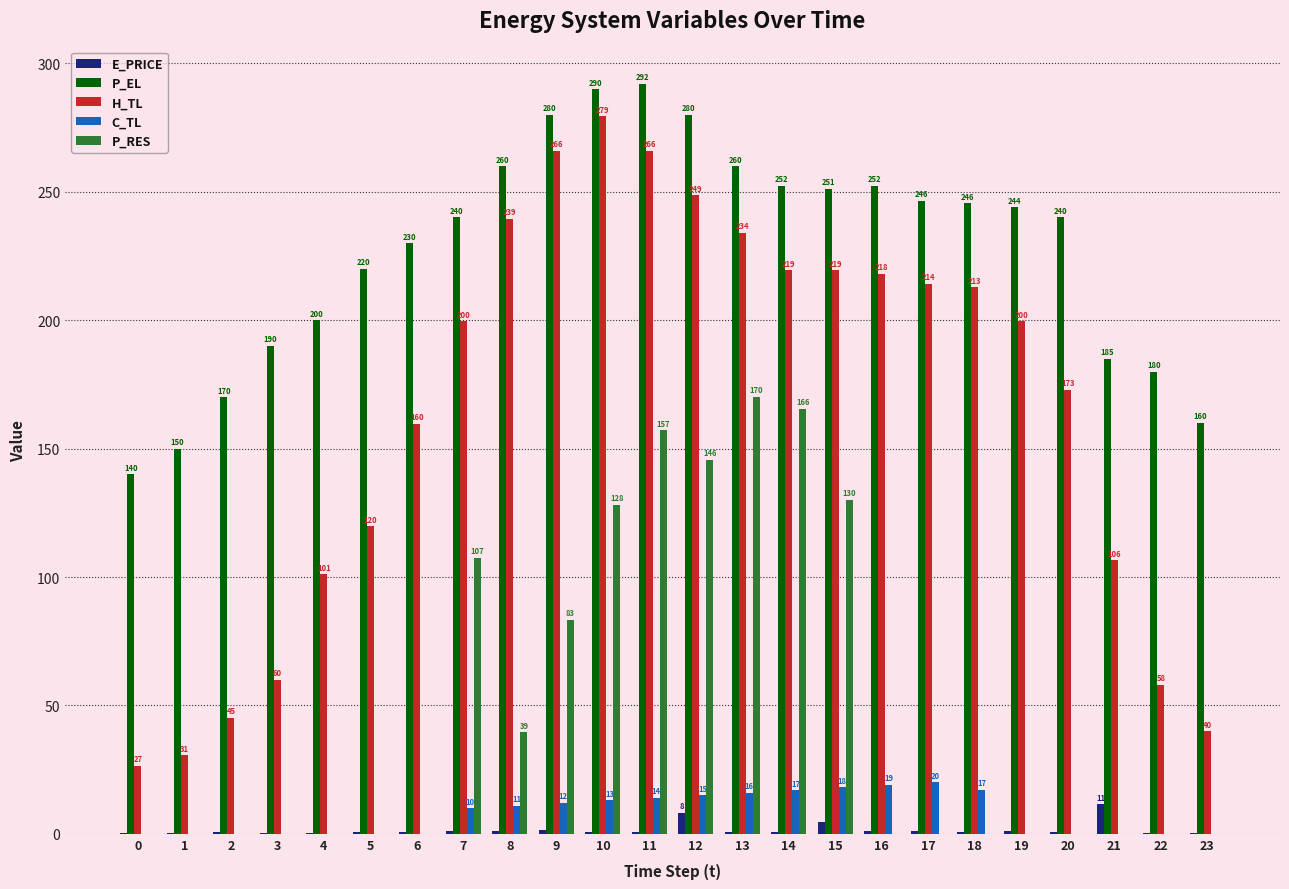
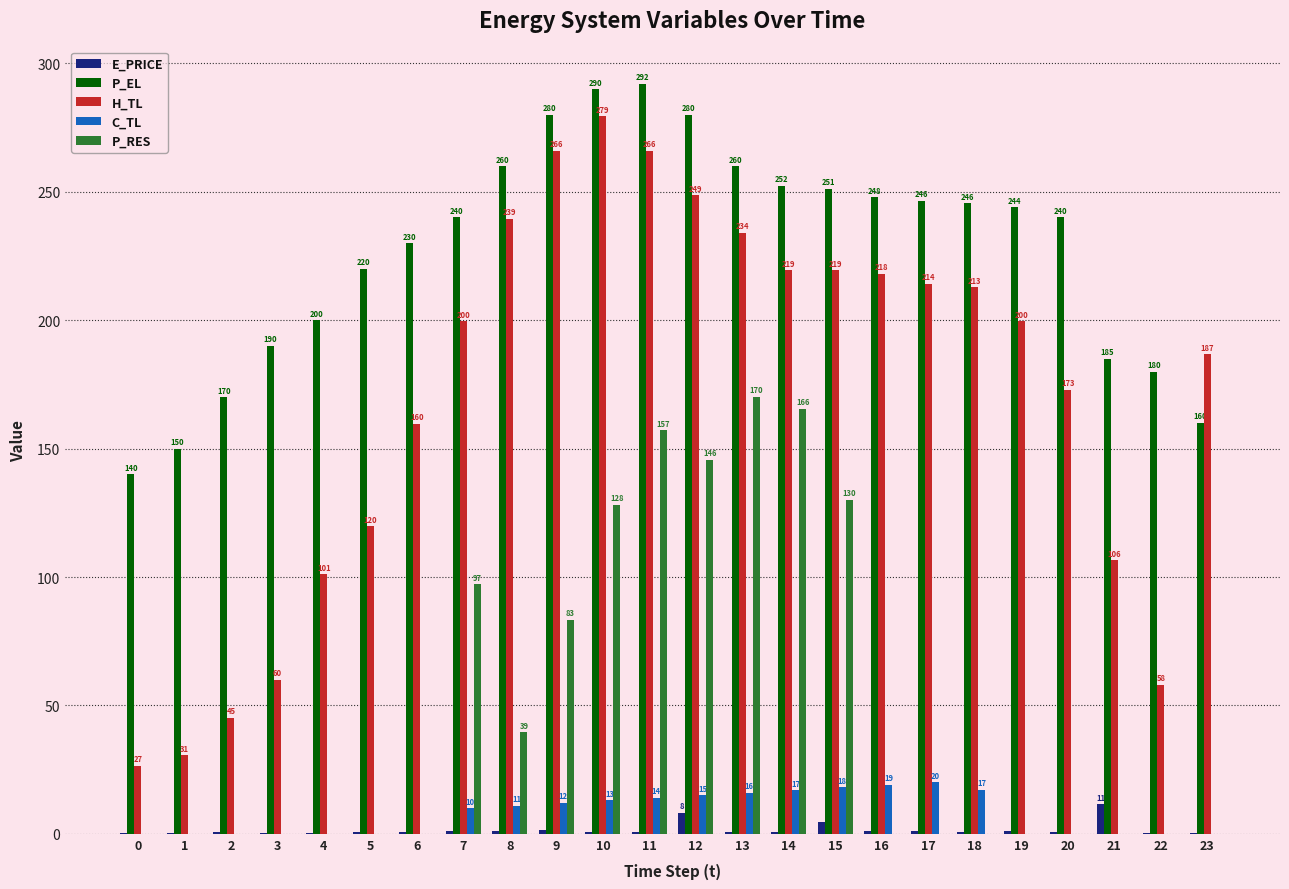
  {
    "E_PRICE": {
      "12": 8,
      "21": 11
    },
    "P_EL": {
      "0": 140,
      "1": 150,
      "2": 170,
      "3": 190,
      "4": 200,
      "5": 220,
      "6": 230,
      "7": 240,
      "8": 260,
      "9": 280,
      "10": 290,
      "11": 292,
      "12": 280,
      "13": 260,
      "14": 252,
      "15": 251,
-     "16": 252,
+     "16": 248,
      "17": 246,
      "18": 246,
      "19": 244,
      "20": 240,
      "21": 185,
      "22": 180,
      "23": 160
    },
    "H_TL": {
      "0": 27,
      "1": 31,
      "2": 45,
      "3": 60,
      "4": 101,
      "5": 120,
      "6": 160,
      "7": 200,
      "8": 239,
      "9": 266,
      "10": 279,
      "11": 266,
      "12": 249,
      "13": 234,
      "14": 219,
      "15": 219,
      "16": 218,
      "17": 214,
      "18": 213,
      "19": 200,
      "20": 173,
      "21": 106,
      "22": 58,
-     "23": 40
+     "23": 187
    },
    "C_TL": {
      "7": 10,
      "8": 11,
      "9": 12,
      "10": 13,
      "11": 14,
      "12": 15,
      "13": 16,
      "14": 17,
      "15": 18,
      "16": 19,
      "17": 20,
      "18": 17
    },
    "P_RES": {
-     "7": 107,
+     "7": 97,
      "8": 39,
      "9": 83,
      "10": 128,
      "11": 157,
      "12": 146,
      "13": 170,
      "14": 166,
      "15": 130
    }
  }
